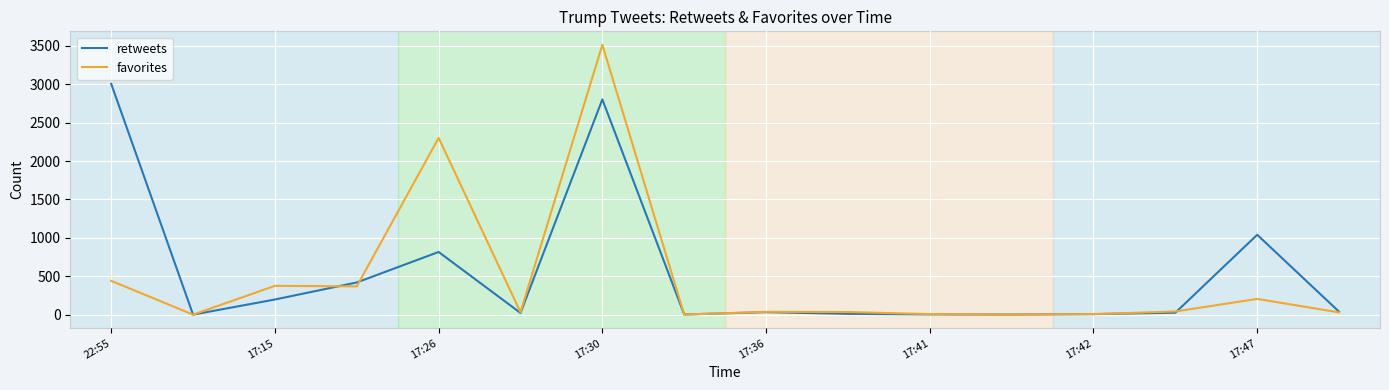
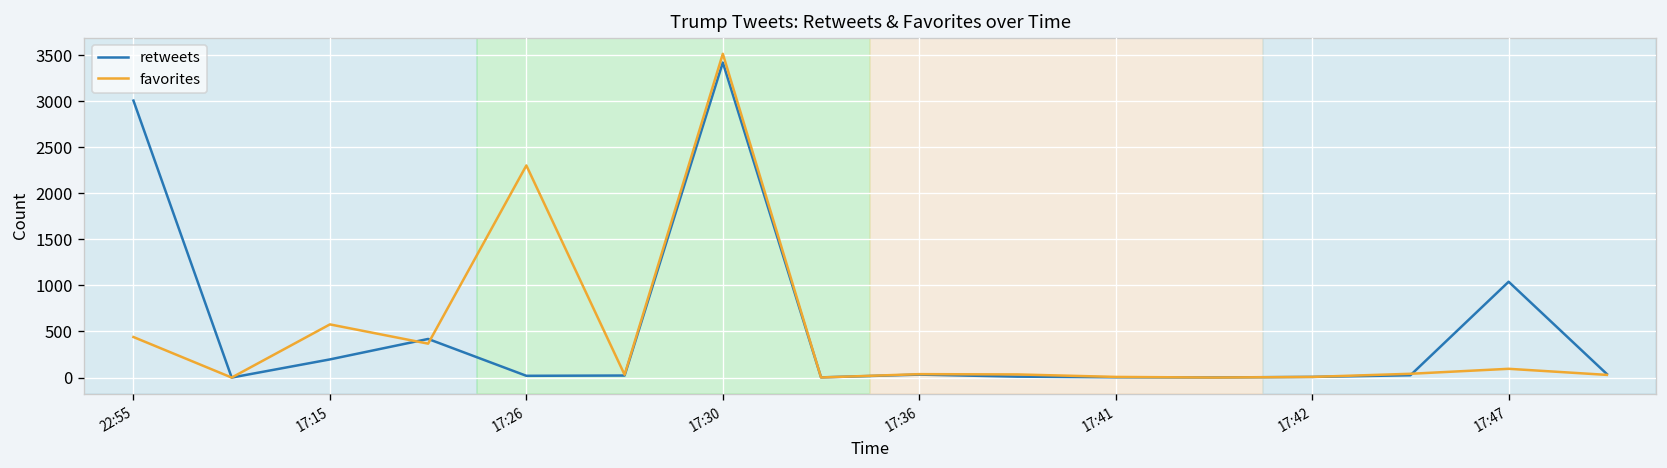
  {
    "retweets": {
      "22:55": 3000,
      "17:15": 200,
-     "17:26": 800,
-     "17:30": 2800,
+     "17:26": 0,
+     "17:30": 3400,
      "17:47": 1000
    },
    "favorites": {
      "22:55": 400,
-     "17:15": 400,
+     "17:15": 600,
      "17:26": 2300,
      "17:30": 3500,
-     "17:47": 200
+     "17:47": 100
    }
  }
